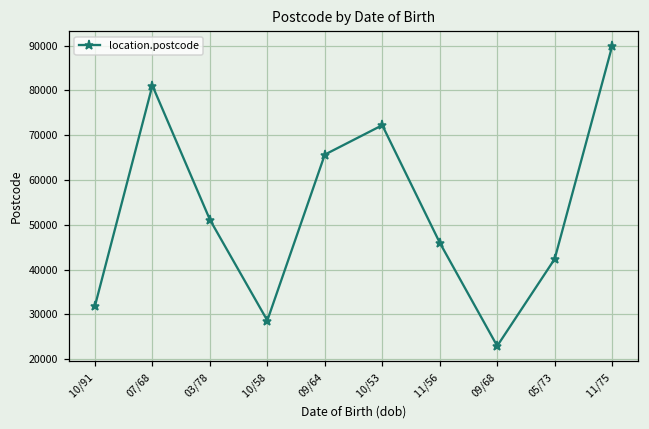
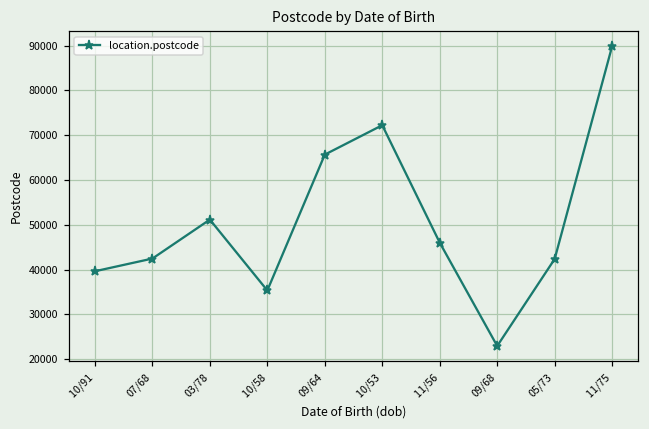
  {
-   "10/91": 32000,
-   "07/68": 81000,
+   "10/91": 40000,
+   "07/68": 42000,
    "03/78": 51000,
-   "10/58": 29000,
+   "10/58": 35000,
    "09/64": 66000,
    "10/53": 72000,
    "11/56": 46000,
    "09/68": 23000,
    "05/73": 42000,
    "11/75": 90000
  }
